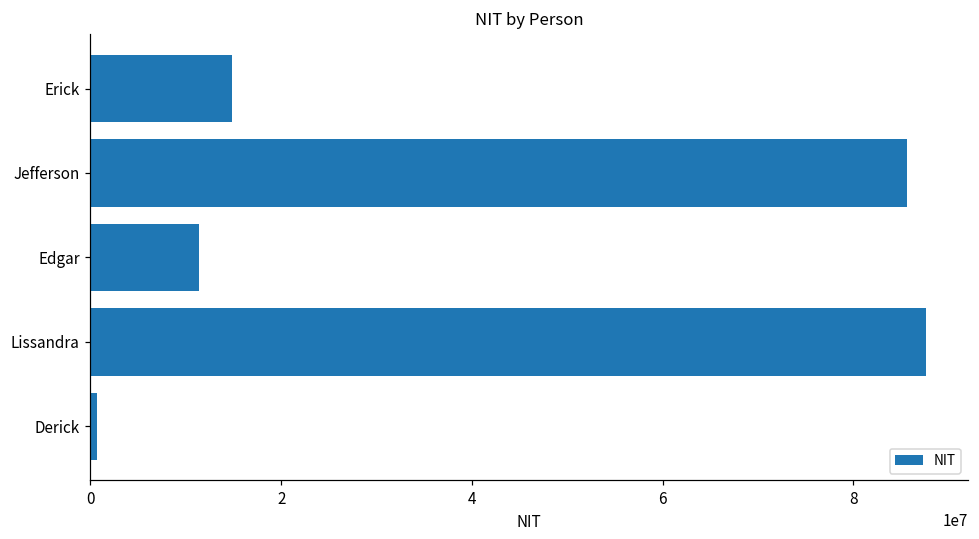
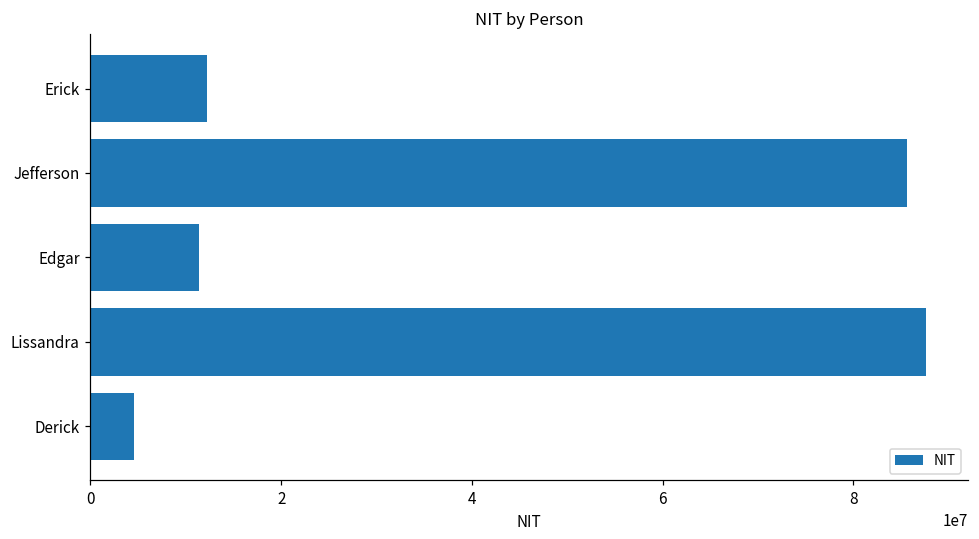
  {
-   "Erick": 15000000,
+   "Erick": 12000000,
    "Jefferson": 86000000,
    "Edgar": 11000000,
    "Lissandra": 88000000,
-   "Derick": 1000000
+   "Derick": 5000000
  }
